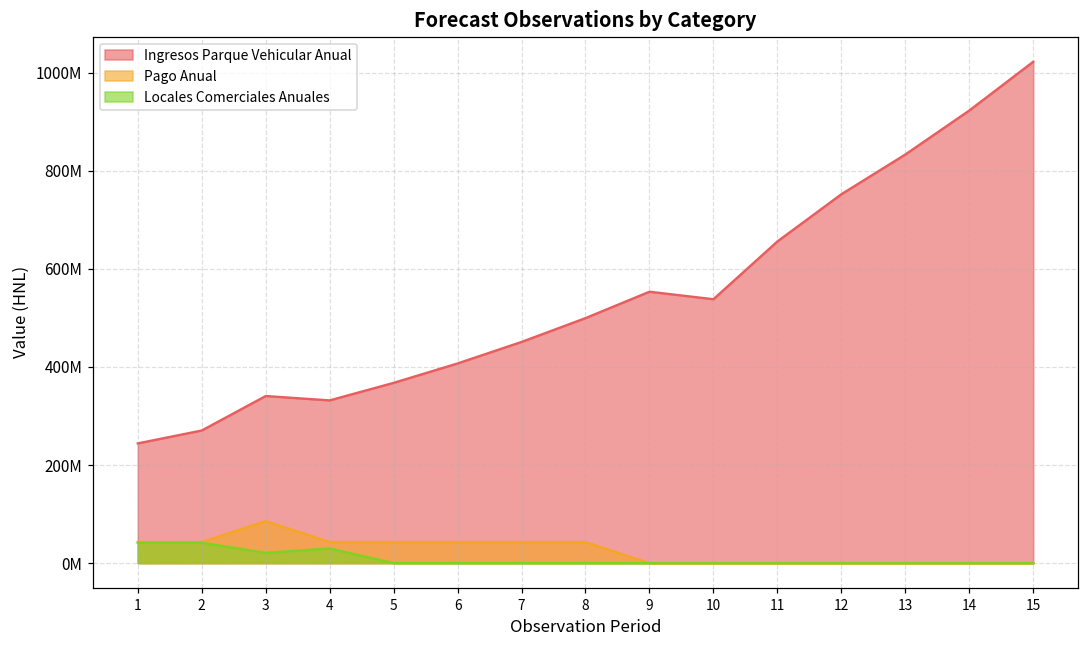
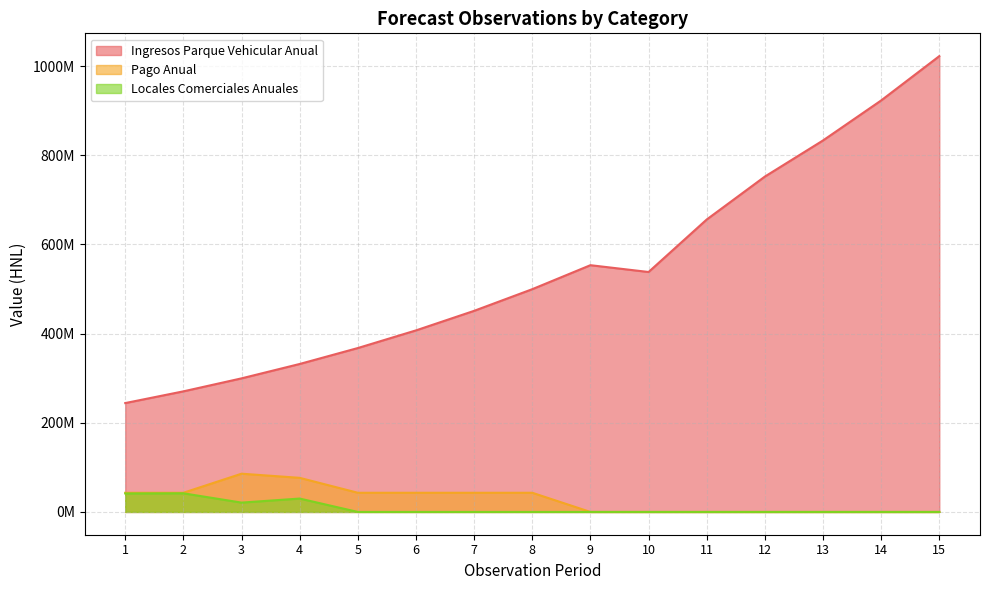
  {
    "Ingresos Parque Vehicular Anual": {
      "1": 240000000,
      "2": 270000000,
-     "3": 340000000,
+     "3": 300000000,
      "4": 330000000,
      "5": 370000000,
      "6": 410000000,
      "7": 450000000,
      "8": 500000000,
      "9": 550000000,
      "10": 540000000,
      "11": 660000000,
      "12": 750000000,
      "13": 830000000,
      "14": 920000000,
      "15": 1020000000
    },
    "Pago Anual": {
      "3": 90000000,
-     "4": 40000000,
+     "4": 80000000,
      "5": 40000000,
      "6": 40000000,
      "7": 40000000,
      "8": 40000000
    },
    "Locales Comerciales Anuales": {
      "3": 20000000,
      "4": 30000000,
      "5": 0,
      "6": 0,
      "7": 0,
      "8": 0
    }
  }
